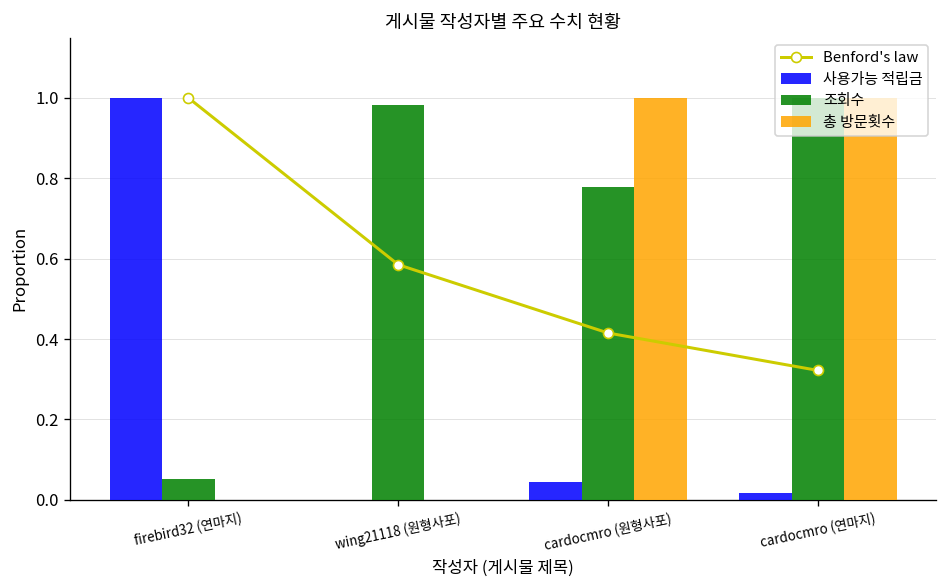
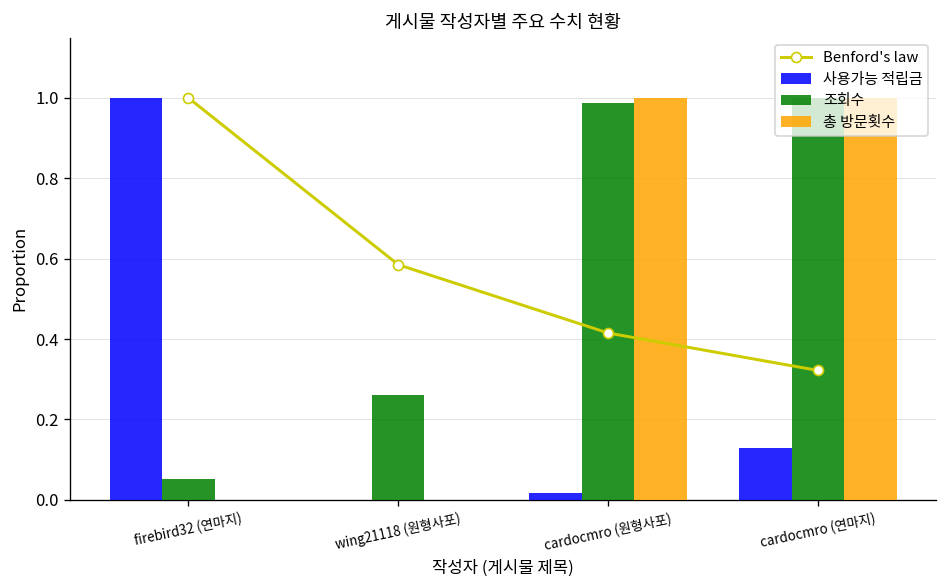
  {
    "사용가능 적립금": {
      "firebird32 (연마지)": 1.00,
      "wing21118 (원형사포)": 0.00,
-     "cardocmro (원형사포)": 0.04,
-     "cardocmro (연마지)": 0.02
+     "cardocmro (원형사포)": 0.02,
+     "cardocmro (연마지)": 0.13
    },
    "Benford's law": {
      "firebird32 (연마지)": 1.00,
      "wing21118 (원형사포)": 0.58,
      "cardocmro (원형사포)": 0.42,
      "cardocmro (연마지)": 0.32
    },
    "조회수": {
      "firebird32 (연마지)": 0.05,
-     "wing21118 (원형사포)": 0.98,
-     "cardocmro (원형사포)": 0.78
+     "wing21118 (원형사포)": 0.26,
+     "cardocmro (원형사포)": 0.99
    },
    "총 방문횟수": {
      "cardocmro (원형사포)": 1.00
    }
  }
